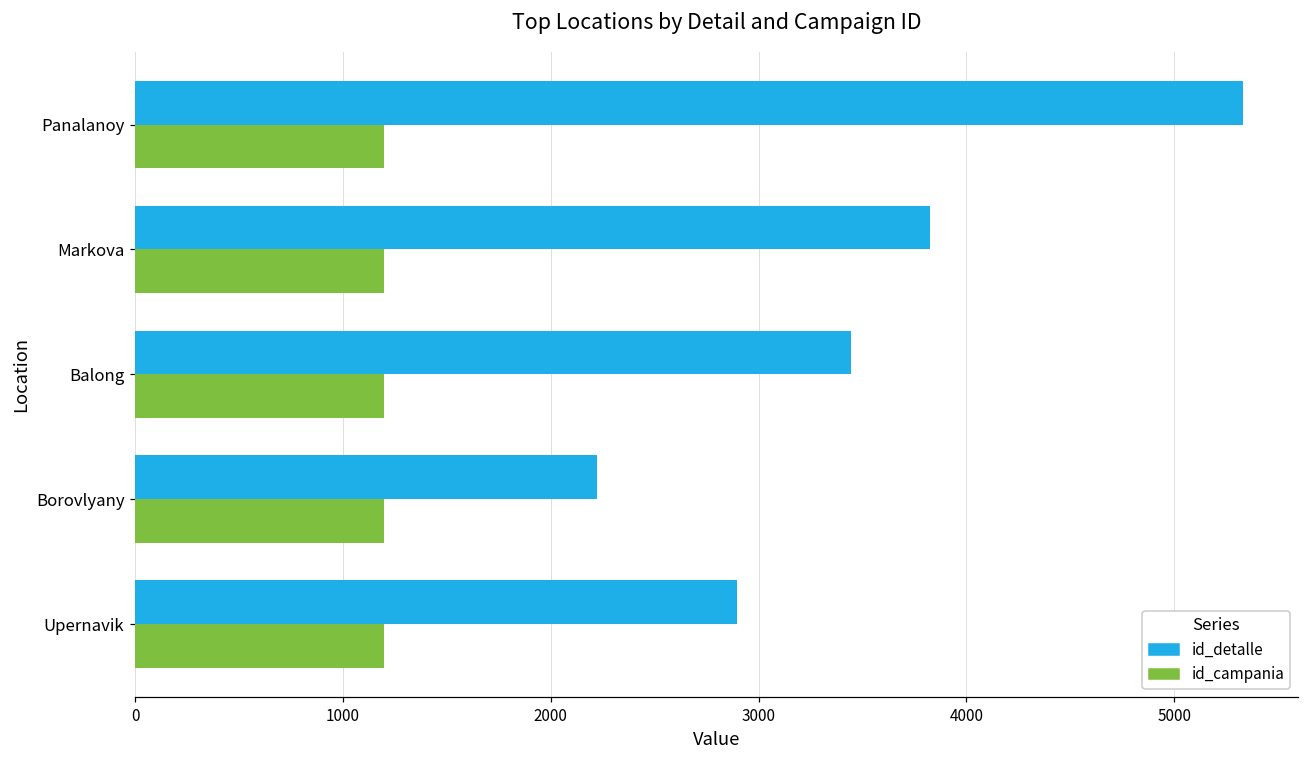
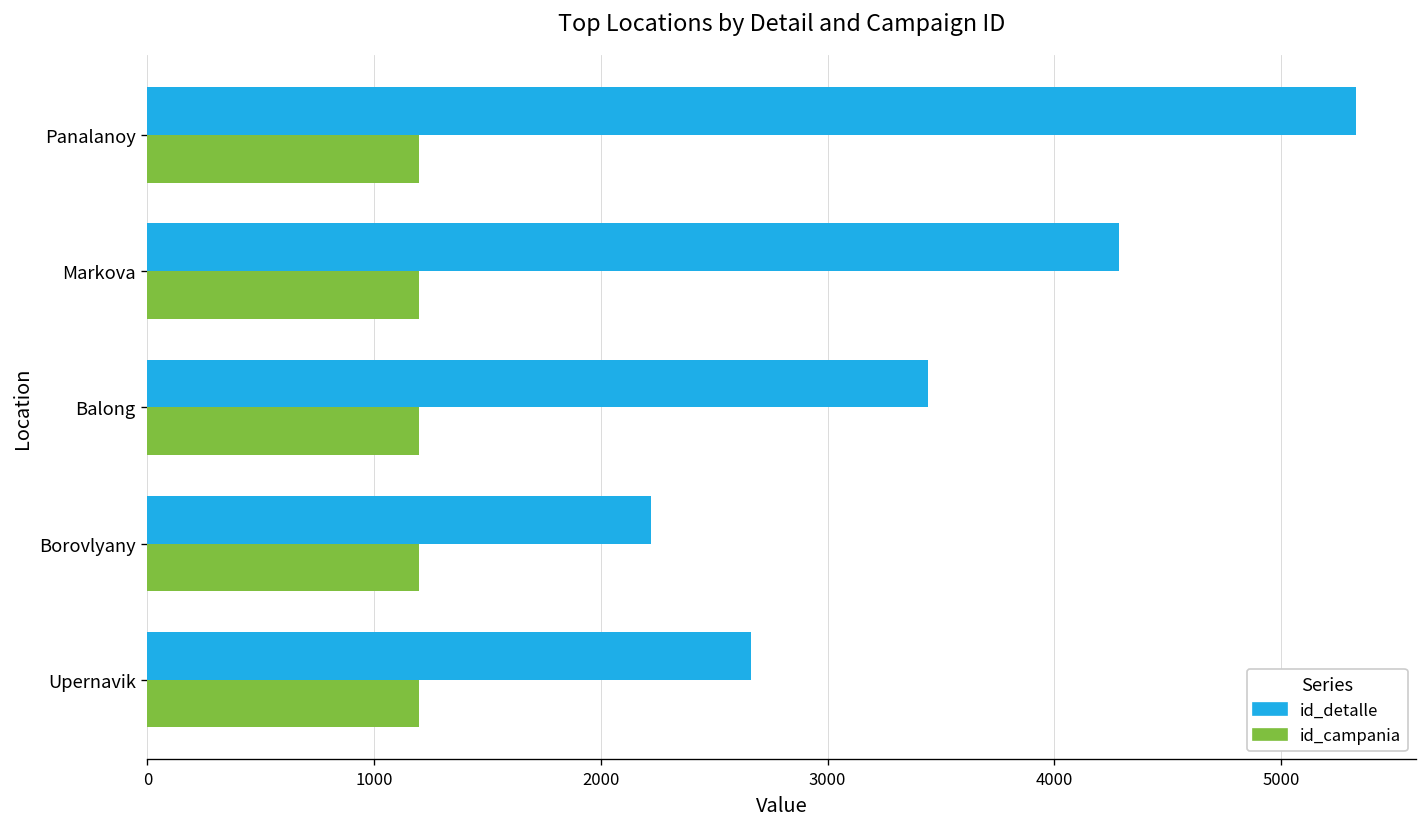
  {
    "id_detalle": {
      "Panalanoy": 5330,
-     "Markova": 3820,
+     "Markova": 4290,
      "Balong": 3440,
      "Borovlyany": 2220,
-     "Upernavik": 2900
+     "Upernavik": 2660
    },
    "id_campania": {
      "Panalanoy": 1200,
      "Markova": 1200,
      "Balong": 1200,
      "Borovlyany": 1200,
      "Upernavik": 1200
    }
  }
